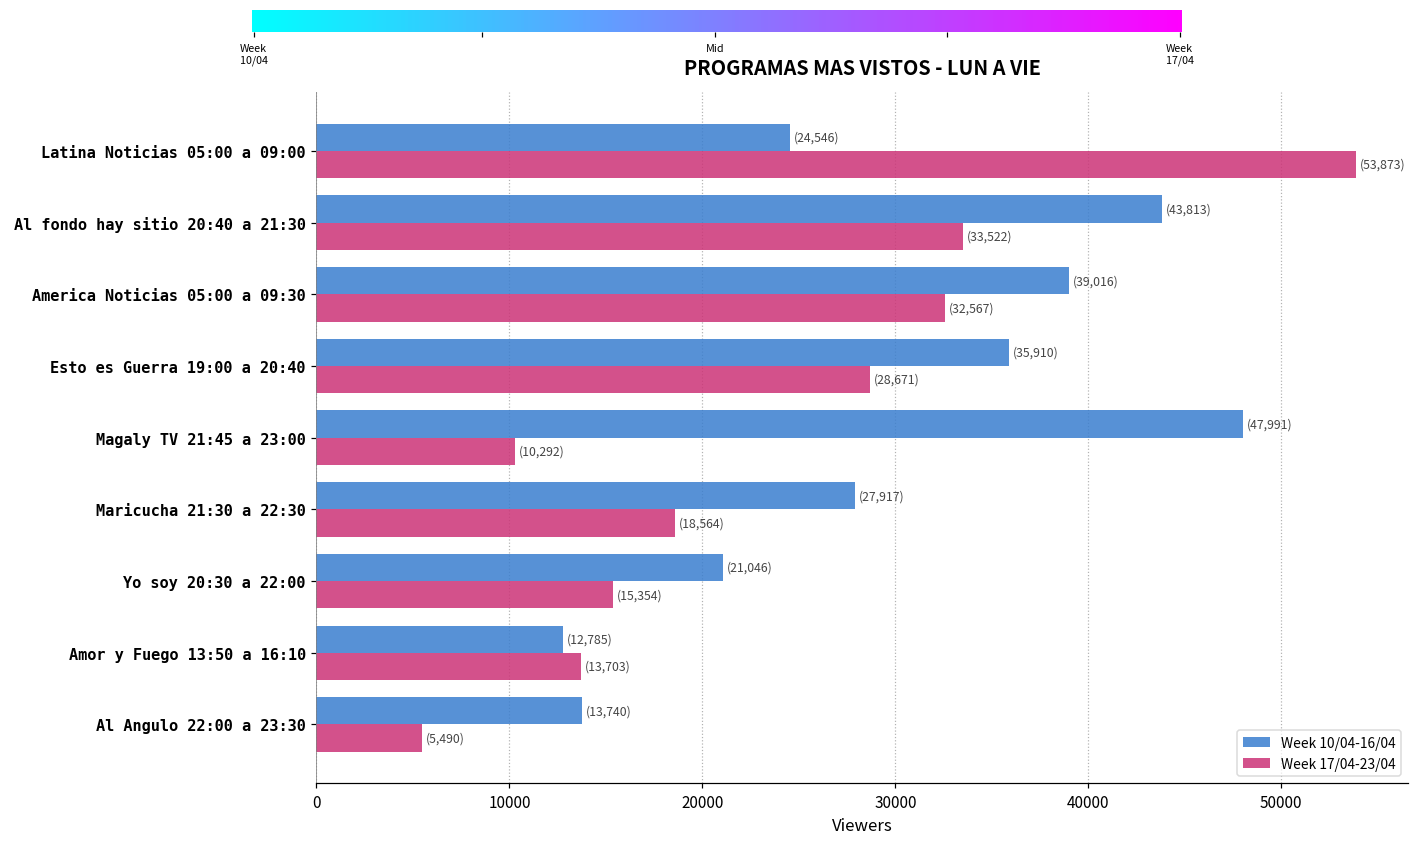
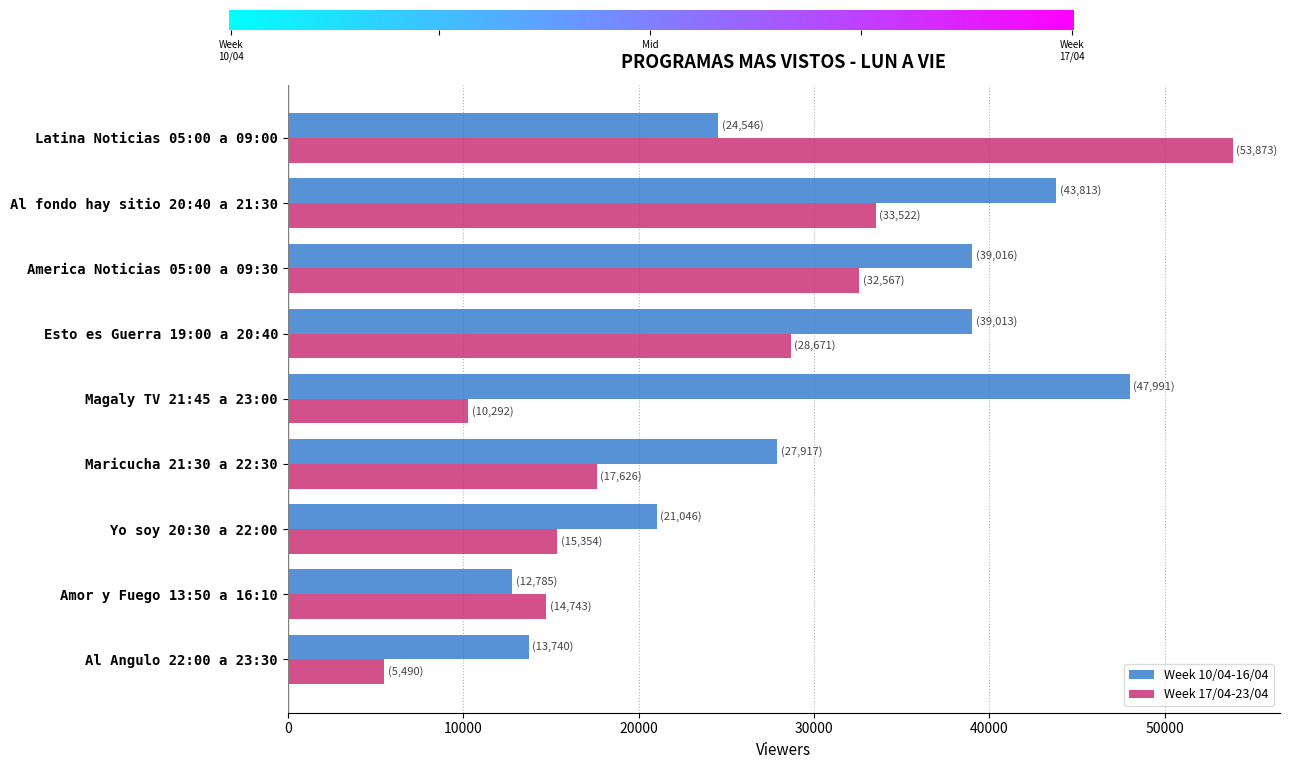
  {
    "Week 10/04-16/04": {
      "Latina Noticias 05:00 a 09:00": "(24,546)",
      "Al fondo hay sitio 20:40 a 21:30": "(43,813)",
      "America Noticias 05:00 a 09:30": "(39,016)",
-     "Esto es Guerra 19:00 a 20:40": "(35,910)",
+     "Esto es Guerra 19:00 a 20:40": "(39,013)",
      "Magaly TV 21:45 a 23:00": "(47,991)",
      "Maricucha 21:30 a 22:30": "(27,917)",
      "Yo soy 20:30 a 22:00": "(21,046)",
      "Amor y Fuego 13:50 a 16:10": "(12,785)",
      "Al Angulo 22:00 a 23:30": "(13,740)"
    },
    "Week 17/04-23/04": {
      "Latina Noticias 05:00 a 09:00": "(53,873)",
      "Al fondo hay sitio 20:40 a 21:30": "(33,522)",
      "America Noticias 05:00 a 09:30": "(32,567)",
      "Esto es Guerra 19:00 a 20:40": "(28,671)",
      "Magaly TV 21:45 a 23:00": "(10,292)",
-     "Maricucha 21:30 a 22:30": "(18,564)",
+     "Maricucha 21:30 a 22:30": "(17,626)",
      "Yo soy 20:30 a 22:00": "(15,354)",
-     "Amor y Fuego 13:50 a 16:10": "(13,703)",
+     "Amor y Fuego 13:50 a 16:10": "(14,743)",
      "Al Angulo 22:00 a 23:30": "(5,490)"
    }
  }
